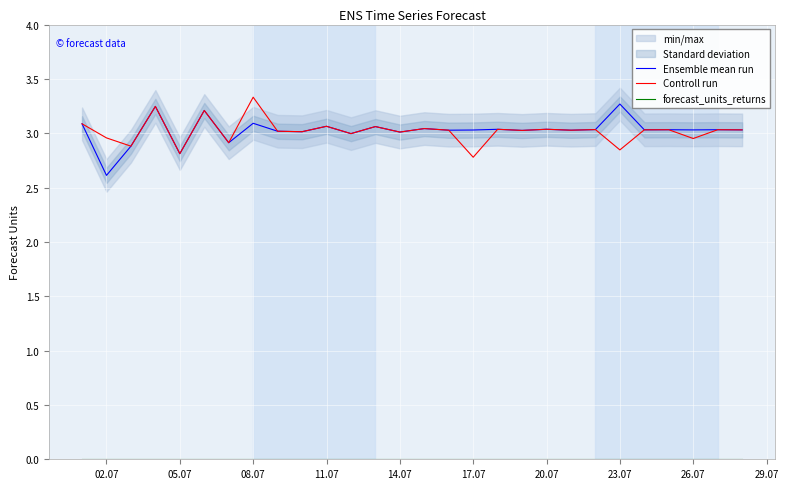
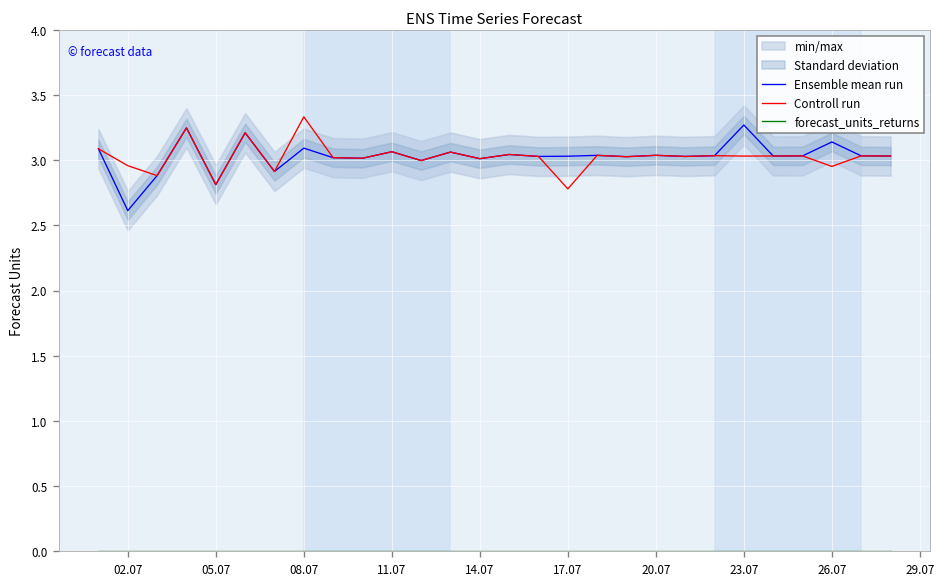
  {
    "Ensemble mean run": {
      "02.07": 2.61,
      "08.07": 3.09,
      "17.07": 3.03,
      "23.07": 3.27,
-     "26.07": 3.03
+     "26.07": 3.14
    },
    "Controll run": {
      "02.07": 2.96,
      "08.07": 3.33,
      "17.07": 2.78,
-     "23.07": 2.85,
+     "23.07": 3.03,
      "26.07": 2.95
    },
    "forecast_units_returns": {
      "02.07": 0.00,
      "05.07": 0.00,
      "08.07": 0.00,
      "11.07": 0.00,
      "14.07": 0.00,
      "17.07": 0.00,
      "20.07": 0.00,
      "23.07": 0.00,
      "26.07": 0.00
    }
  }
